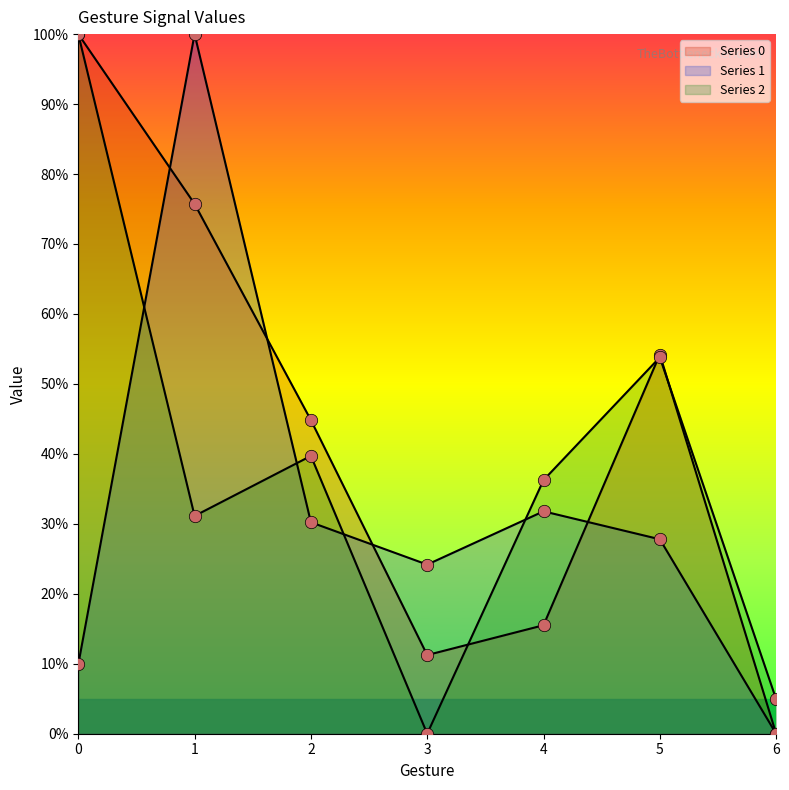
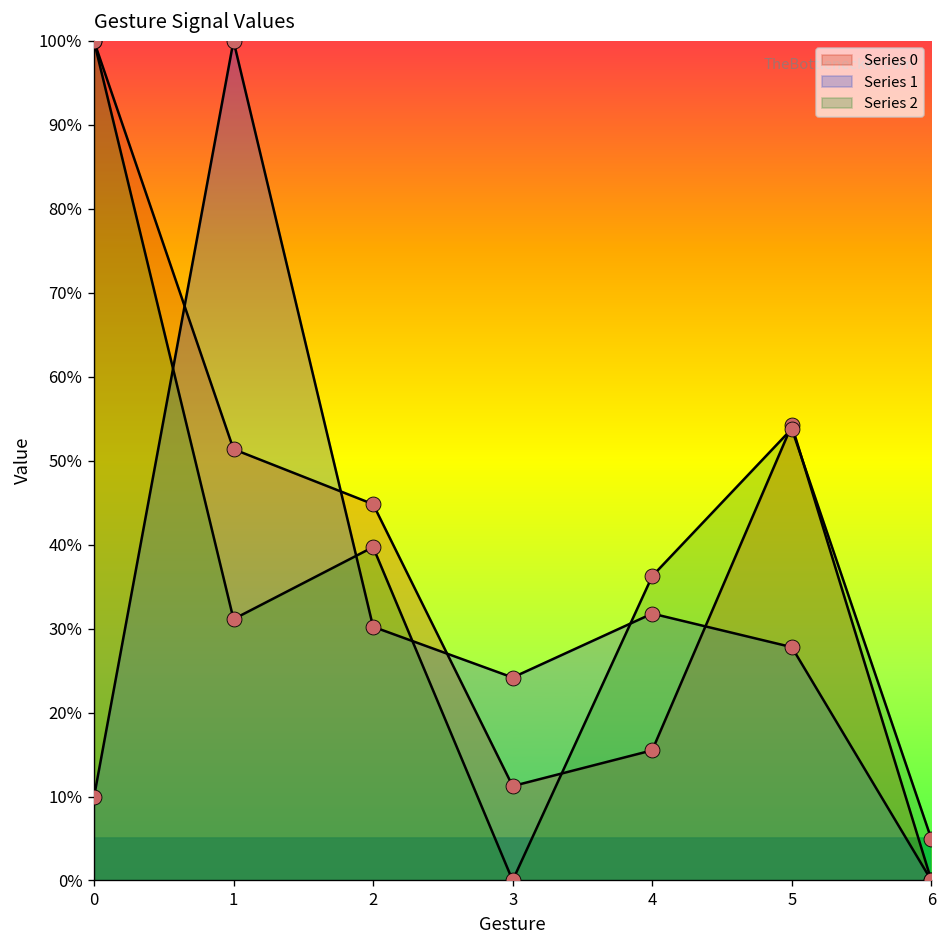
  {
    "Series 0": {
-     "1": "76%",
+     "1": "51%",
      "2": "45%",
      "3": "11%",
      "4": "16%",
      "5": "54%"
    },
    "Series 1": {
      "0": "10%",
      "1": "100%",
      "2": "30%",
      "3": "24%",
      "4": "32%",
      "5": "28%"
    },
    "Series 2": {
      "1": "31%",
      "2": "40%",
      "4": "36%",
      "5": "54%"
    }
  }
